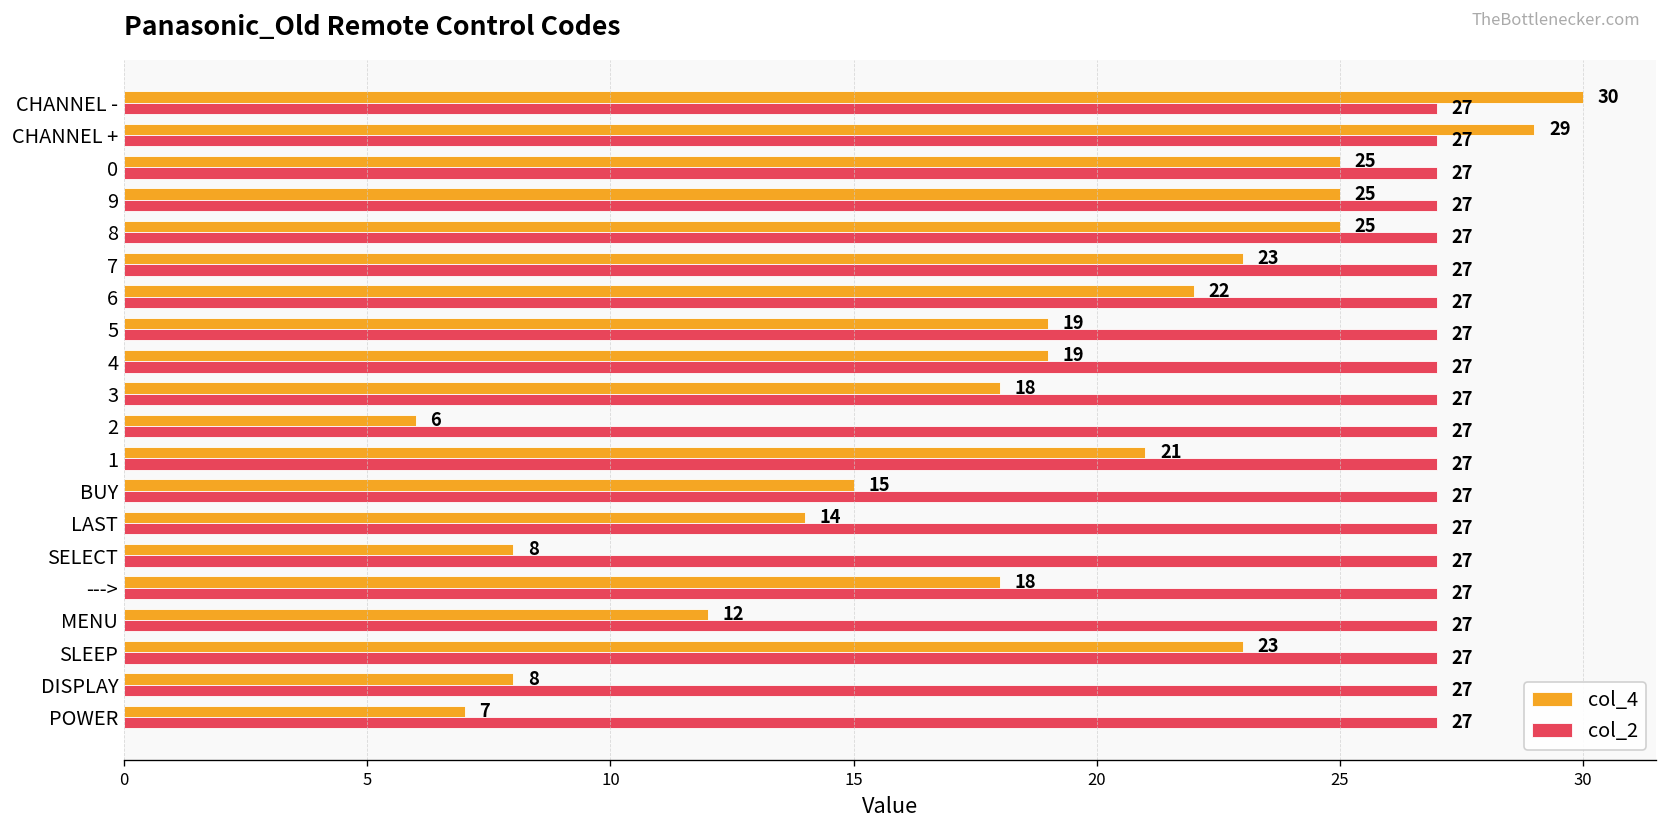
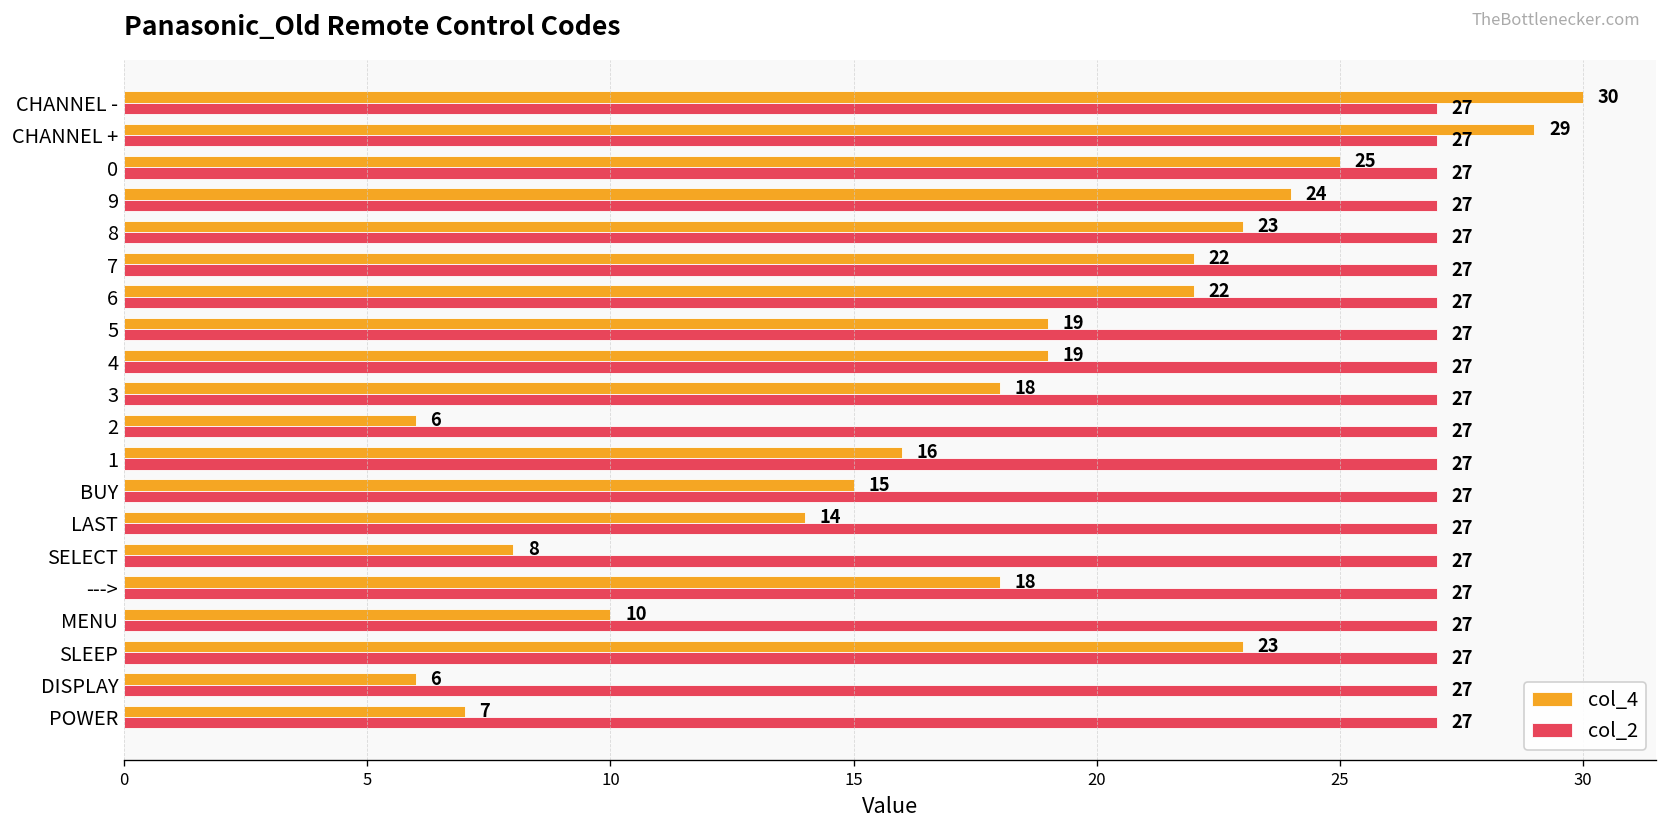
  {
    "col_4": {
      "CHANNEL -": 30,
      "CHANNEL +": 29,
      "0": 25,
-     "9": 25,
-     "8": 25,
-     "7": 23,
+     "9": 24,
+     "8": 23,
+     "7": 22,
      "6": 22,
      "5": 19,
      "4": 19,
      "3": 18,
      "2": 6,
-     "1": 21,
+     "1": 16,
      "BUY": 15,
      "LAST": 14,
      "SELECT": 8,
      "--->": 18,
-     "MENU": 12,
+     "MENU": 10,
      "SLEEP": 23,
-     "DISPLAY": 8,
+     "DISPLAY": 6,
      "POWER": 7
    },
    "col_2": {
      "CHANNEL -": 27,
      "CHANNEL +": 27,
      "0": 27,
      "9": 27,
      "8": 27,
      "7": 27,
      "6": 27,
      "5": 27,
      "4": 27,
      "3": 27,
      "2": 27,
      "1": 27,
      "BUY": 27,
      "LAST": 27,
      "SELECT": 27,
      "--->": 27,
      "MENU": 27,
      "SLEEP": 27,
      "DISPLAY": 27,
      "POWER": 27
    }
  }
